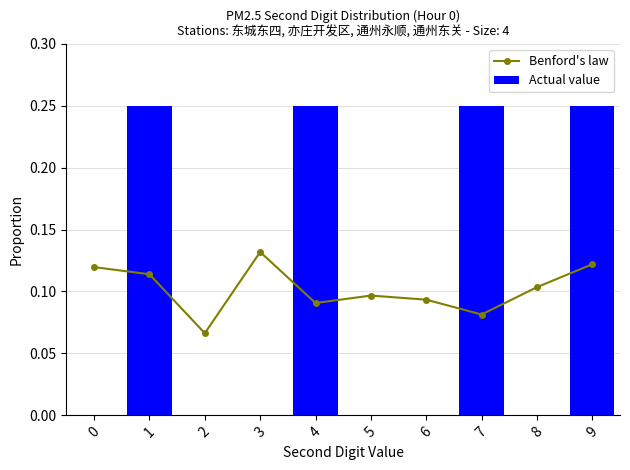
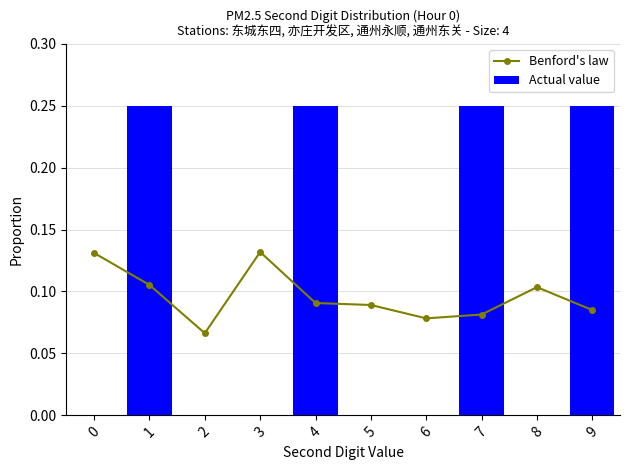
  {
    "Benford's law": {
-     "0": 0.120,
-     "1": 0.114,
+     "0": 0.131,
+     "1": 0.105,
      "2": 0.066,
      "3": 0.132,
      "4": 0.091,
-     "5": 0.097,
-     "6": 0.093,
+     "5": 0.089,
+     "6": 0.078,
      "7": 0.081,
      "8": 0.104,
-     "9": 0.122
+     "9": 0.085
    },
    "Actual value": {
      "0": 0.000,
      "1": 0.250,
      "2": 0.000,
      "3": 0.000,
      "4": 0.250,
      "5": 0.000,
      "6": 0.000,
      "7": 0.250,
      "8": 0.000,
      "9": 0.250
    }
  }
